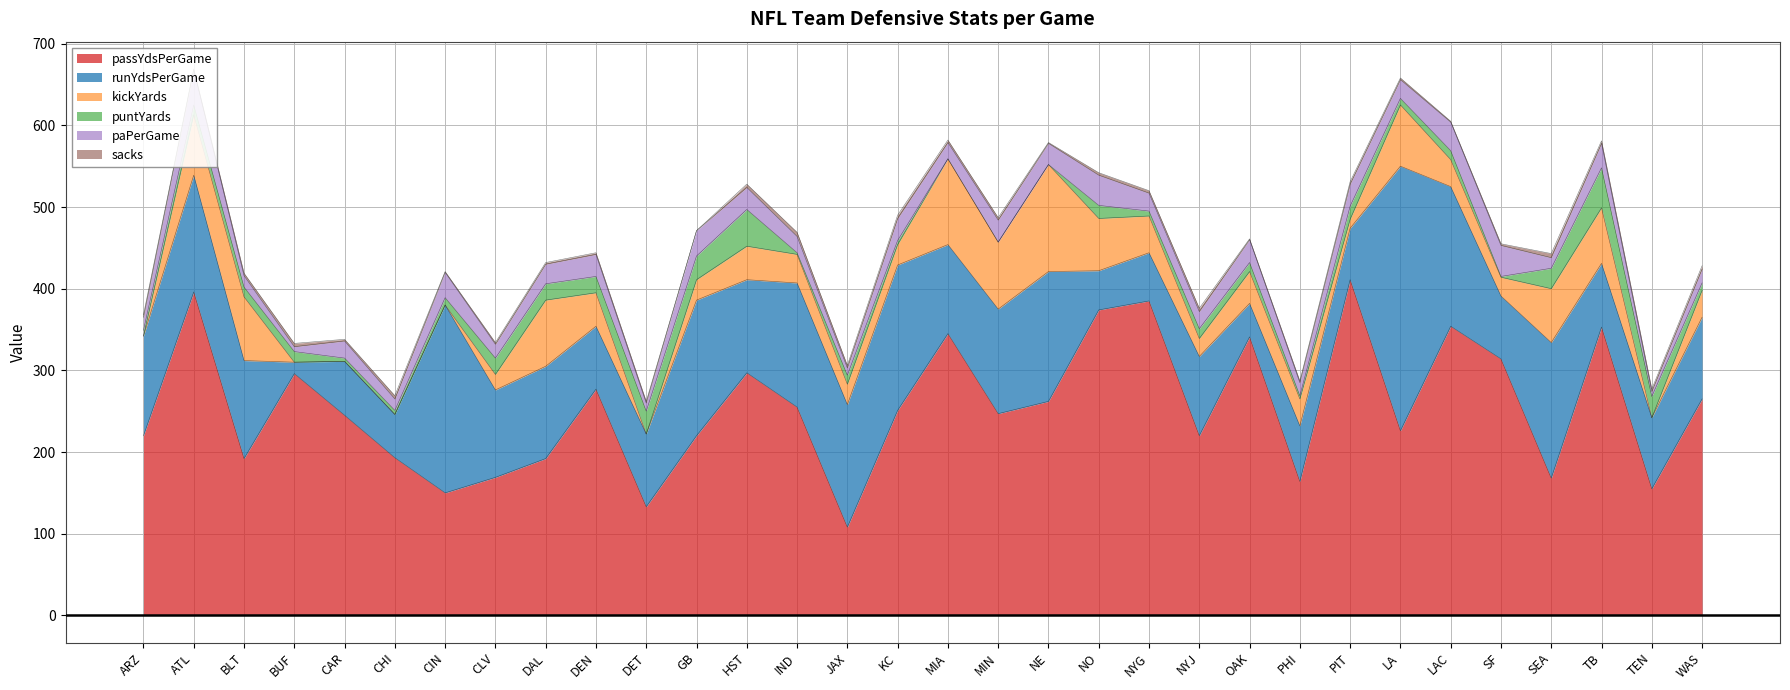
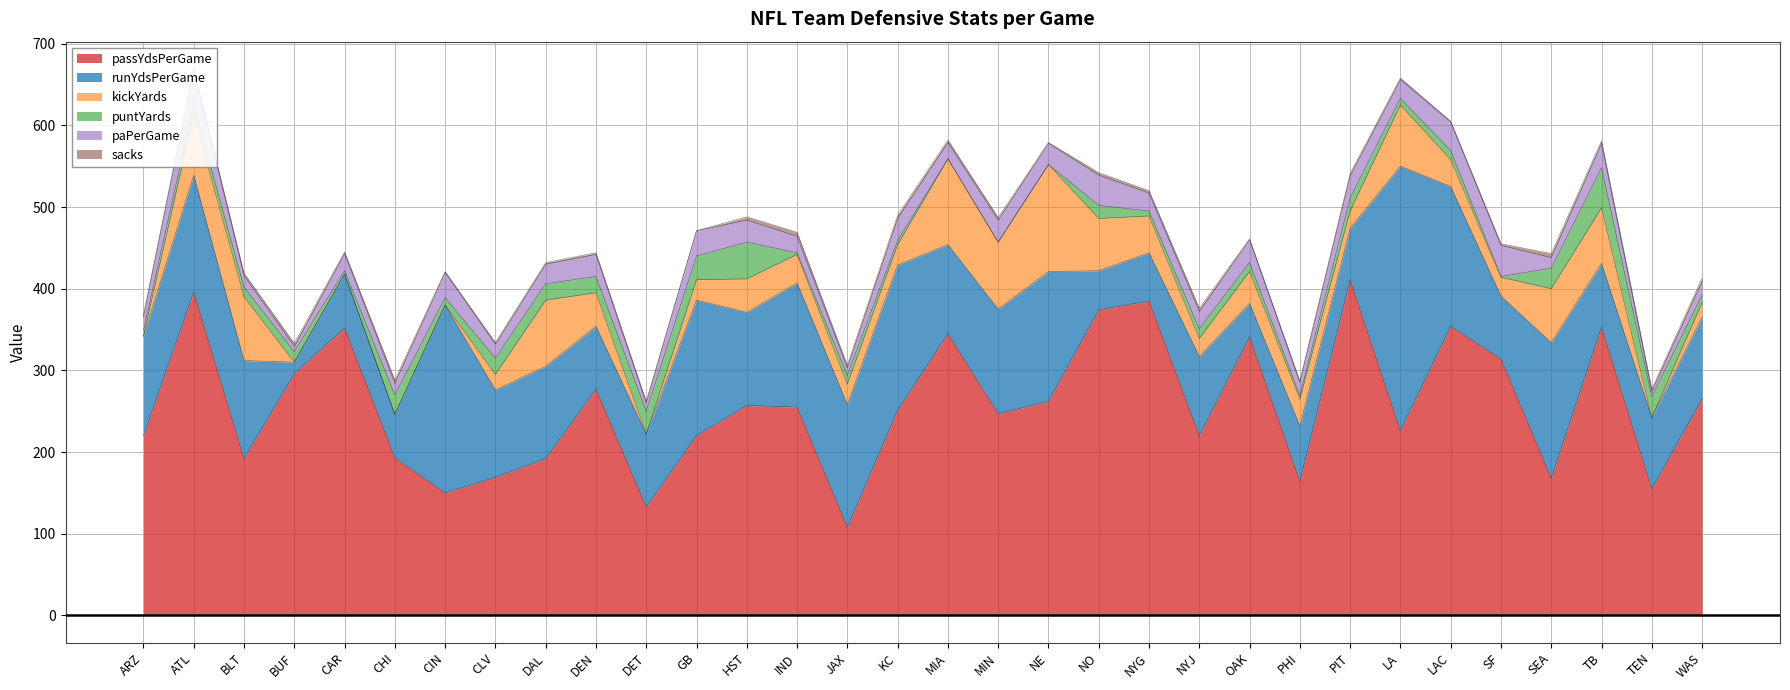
  {
    "passYdsPerGame": {
      "ARZ": 220,
      "ATL": 400,
      "BLT": 190,
      "BUF": 300,
-     "CAR": 250,
+     "CAR": 350,
      "CHI": 190,
      "CIN": 150,
      "CLV": 170,
      "DAL": 190,
      "DEN": 280,
      "DET": 130,
      "GB": 220,
-     "HST": 300,
+     "HST": 260,
      "IND": 260,
      "JAX": 110,
      "KC": 250,
      "MIA": 350,
      "MIN": 250,
      "NE": 260,
      "NO": 370,
      "NYG": 390,
      "NYJ": 220,
      "OAK": 340,
      "PHI": 160,
      "PIT": 410,
      "LA": 230,
      "LAC": 350,
      "SF": 310,
      "SEA": 170,
      "TB": 350,
      "TEN": 160,
      "WAS": 270
    },
    "runYdsPerGame": {
      "ATL": 140,
      "BLT": 120,
      "CLV": 110,
      "DAL": 110,
      "DEN": 80,
      "GB": 170,
      "HST": 110,
      "IND": 150,
      "JAX": 150,
      "KC": 180,
      "MIA": 110,
      "MIN": 130,
      "NE": 160,
      "NO": 50,
      "NYG": 60,
      "NYJ": 100,
      "OAK": 40,
      "PHI": 70,
      "PIT": 60,
      "LA": 320,
      "LAC": 170,
      "SF": 80,
      "SEA": 170,
      "TB": 80,
      "WAS": 100
    },
    "kickYards": {
      "BLT": 80,
      "CLV": 20,
      "DAL": 80,
      "DEN": 40,
      "GB": 30,
      "HST": 40,
      "JAX": 30,
      "KC": 30,
      "NO": 60,
      "NYG": 50,
      "NYJ": 20,
      "OAK": 40,
      "PHI": 30,
-     "PIT": 10,
+     "PIT": 20,
      "LA": 80,
      "LAC": 30,
      "SEA": 70,
      "TB": 70,
-     "WAS": 30
+     "WAS": 20
    },
    "puntYards": {
      "ARZ": 10,
      "BLT": 10,
      "BUF": 10,
      "CAR": 0,
-     "CHI": 10,
+     "CHI": 20,
      "CIN": 10,
      "CLV": 20,
      "DAL": 20,
      "DEN": 20,
      "DET": 30,
      "GB": 30,
      "HST": 50,
      "JAX": 10,
      "KC": 10,
      "NO": 20,
      "NYG": 10,
      "NYJ": 10,
      "OAK": 10,
      "PHI": 0,
      "PIT": 20,
      "LA": 10,
      "LAC": 10,
      "SEA": 30,
      "TB": 50,
      "TEN": 30,
      "WAS": 10
    },
    "paPerGame": {
      "BUF": 10,
      "CHI": 10,
      "HST": 30,
      "IND": 20,
      "KC": 30,
      "NYJ": 20,
      "SEA": 10,
      "WAS": 20
    },
    "sacks": {
      "BUF": 0,
      "CHI": 0,
      "HST": 0,
      "IND": 10,
      "KC": 0,
      "NYJ": 0,
      "SEA": 10,
      "WAS": 0
    }
  }
